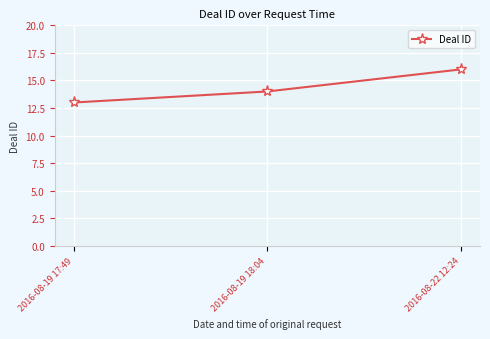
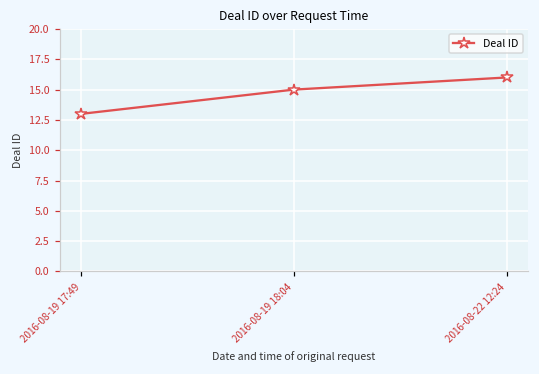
  {
    "2016-08-19 17:49": 13,
-   "2016-08-19 18:04": 14,
+   "2016-08-19 18:04": 15,
    "2016-08-22 12:24": 16
  }
